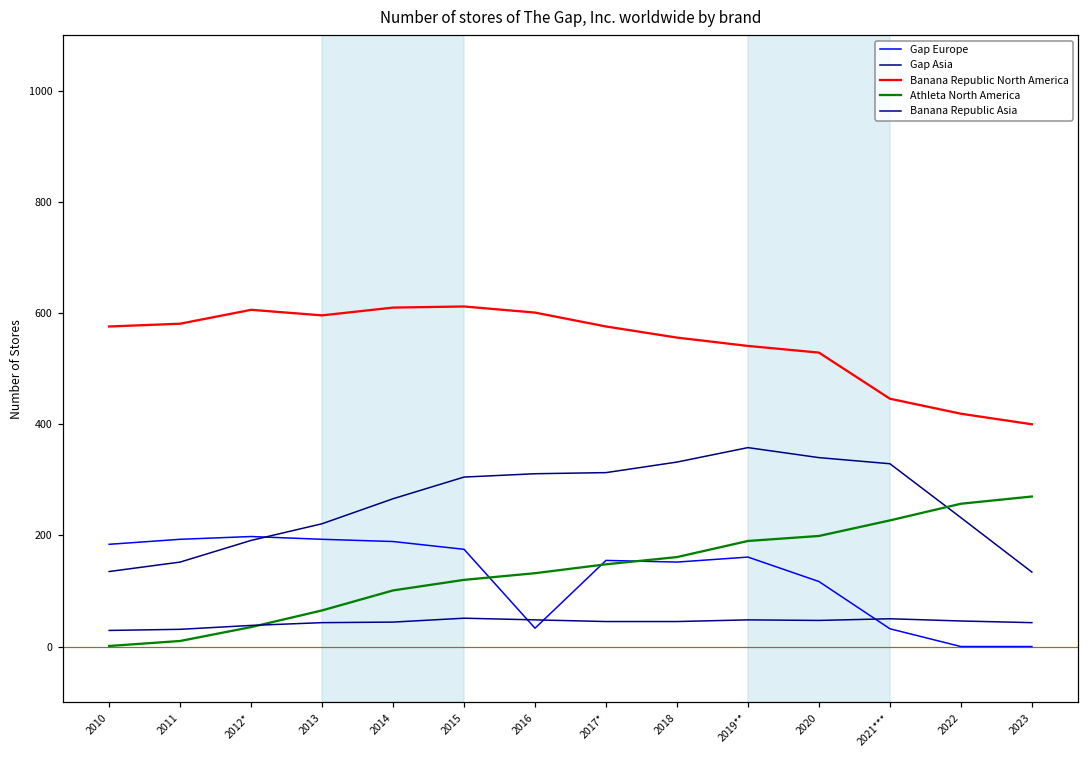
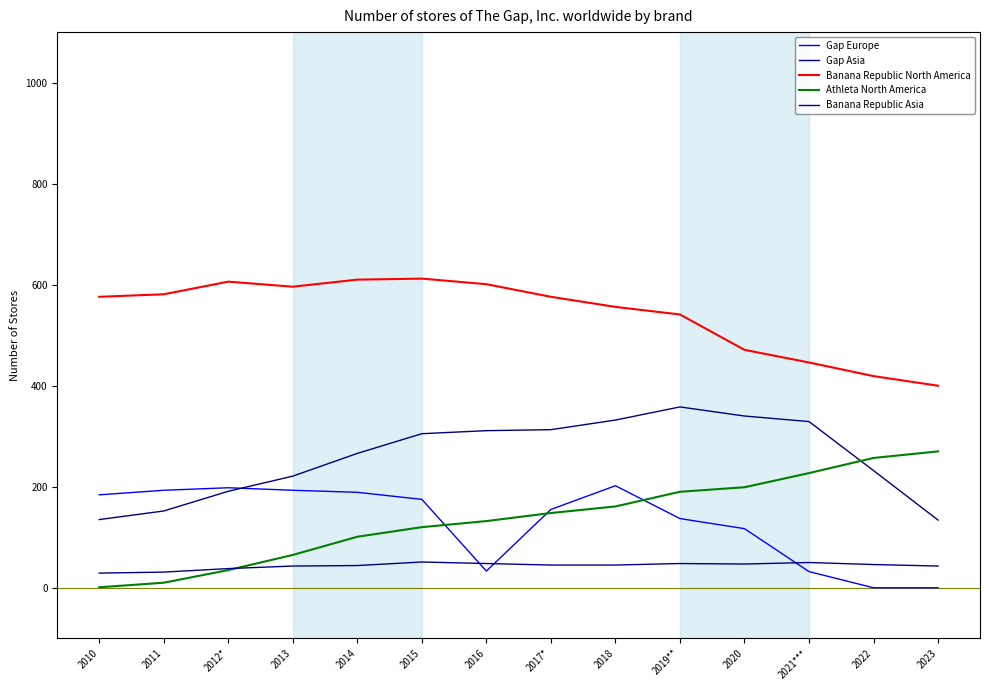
  {
    "Gap Europe": {
      "2010": 180,
      "2011": 190,
      "2012*": 200,
      "2013": 190,
      "2014": 190,
      "2015": 180,
      "2016": 30,
      "2017*": 160,
-     "2018": 150,
-     "2019**": 160,
+     "2018": 200,
+     "2019**": 140,
      "2020": 120,
      "2021***": 30,
      "2022": 0,
      "2023": 0
    },
    "Banana Republic North America": {
      "2010": 580,
      "2011": 580,
      "2012*": 610,
      "2013": 600,
      "2014": 610,
      "2015": 610,
      "2016": 600,
      "2017*": 580,
      "2018": 560,
      "2019**": 540,
-     "2020": 530,
+     "2020": 470,
      "2021***": 450,
      "2022": 420,
      "2023": 400
    },
    "Athleta North America": {
      "2010": 0,
      "2011": 10,
      "2013": 70,
      "2014": 100,
      "2015": 120,
      "2016": 130,
      "2017*": 150,
      "2018": 160,
      "2019**": 190,
      "2020": 200,
      "2021***": 230,
      "2022": 260,
      "2023": 270
    }
  }
